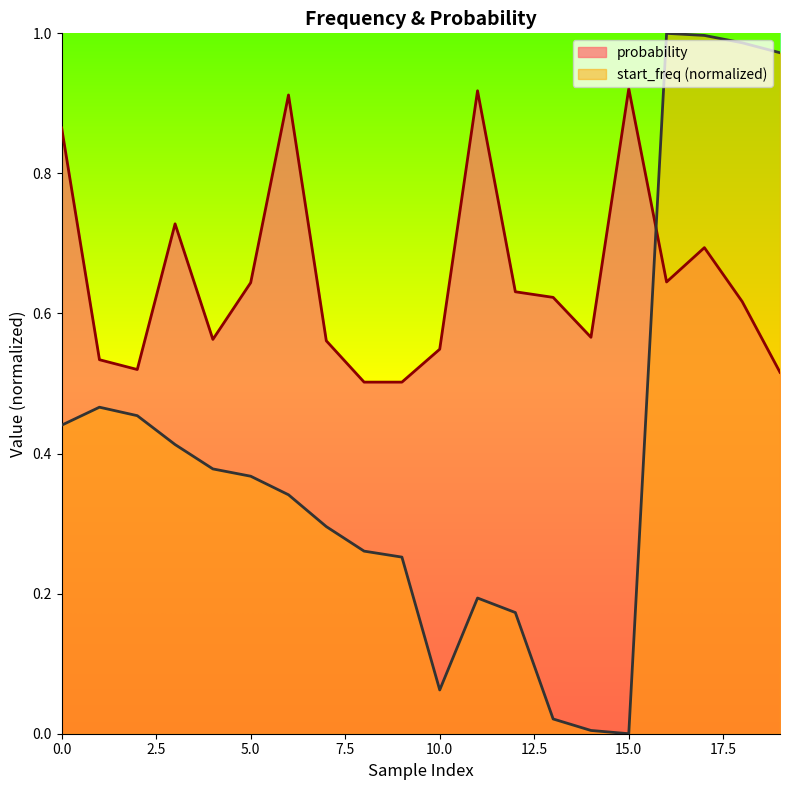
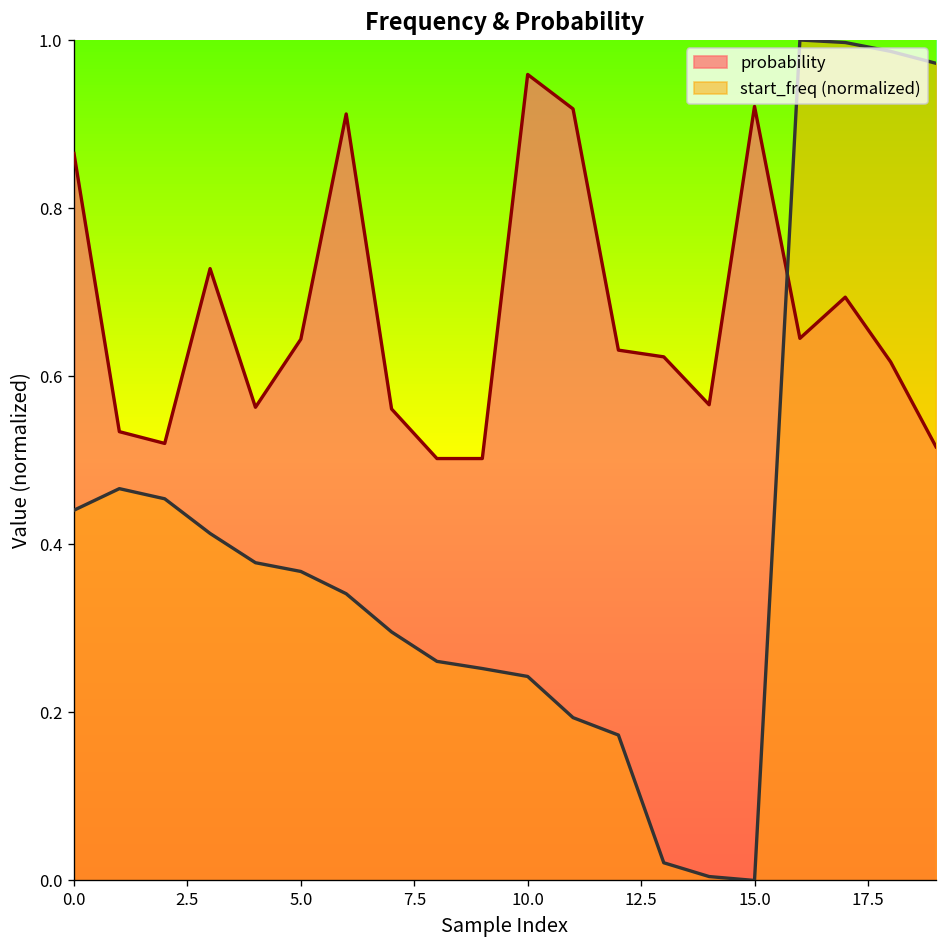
  {
    "probability": {
      "0.0": 0.87,
      "5.0": 0.64,
-     "10.0": 0.55,
+     "10.0": 0.96,
      "15.0": 0.92
    },
    "start_freq (normalized)": {
      "0.0": 0.44,
      "5.0": 0.37,
-     "10.0": 0.06,
+     "10.0": 0.24,
      "15.0": 0.00
    }
  }
